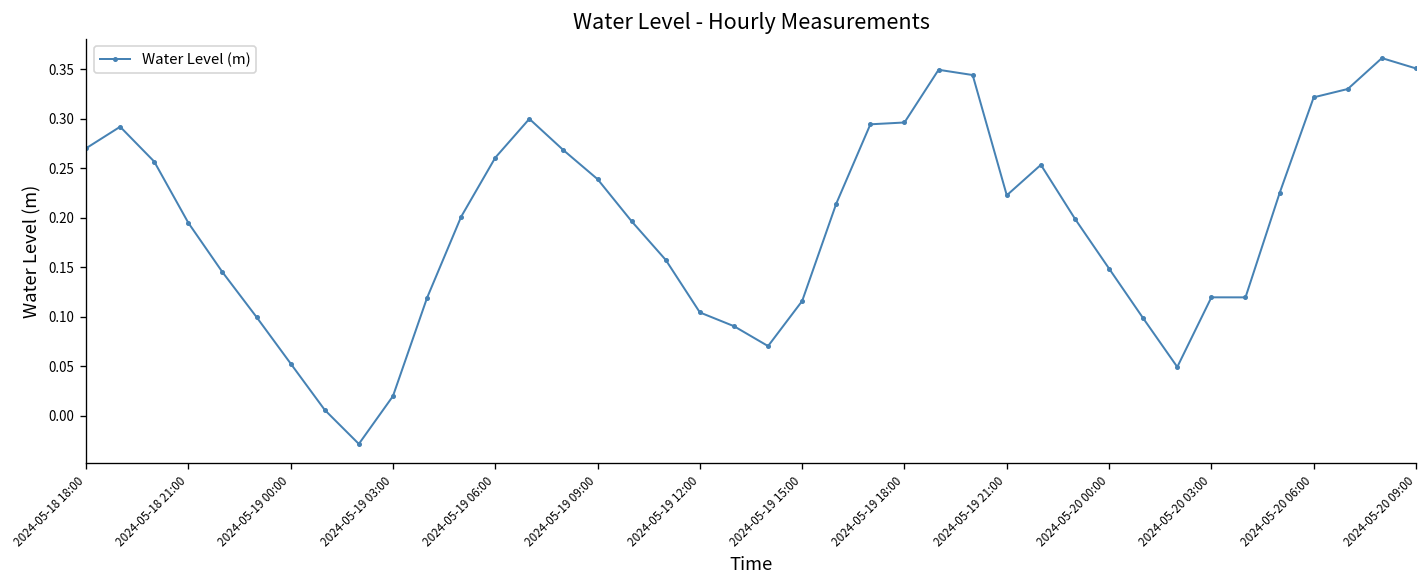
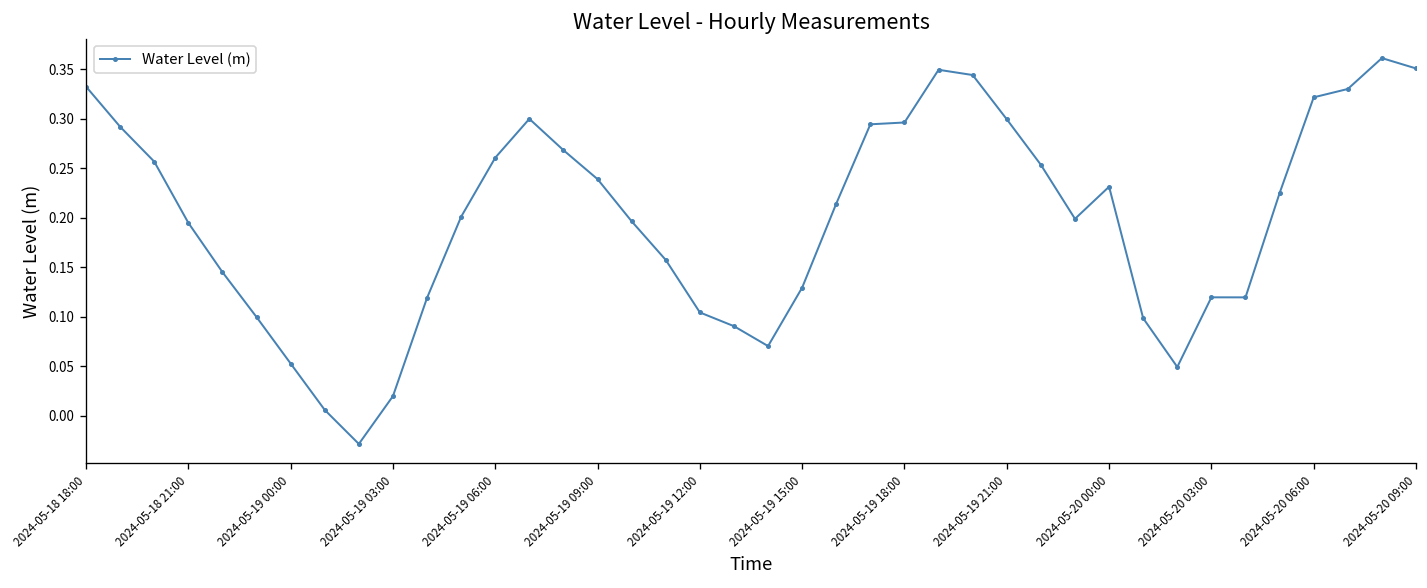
  {
-   "2024-05-18 18:00": 0.27,
+   "2024-05-18 18:00": 0.33,
    "2024-05-18 21:00": 0.19,
    "2024-05-19 00:00": 0.05,
    "2024-05-19 03:00": 0.02,
    "2024-05-19 06:00": 0.26,
    "2024-05-19 09:00": 0.24,
    "2024-05-19 12:00": 0.10,
-   "2024-05-19 15:00": 0.12,
+   "2024-05-19 15:00": 0.13,
    "2024-05-19 18:00": 0.30,
-   "2024-05-19 21:00": 0.22,
-   "2024-05-20 00:00": 0.15,
+   "2024-05-19 21:00": 0.30,
+   "2024-05-20 00:00": 0.23,
    "2024-05-20 03:00": 0.12,
    "2024-05-20 06:00": 0.32,
    "2024-05-20 09:00": 0.35
  }
